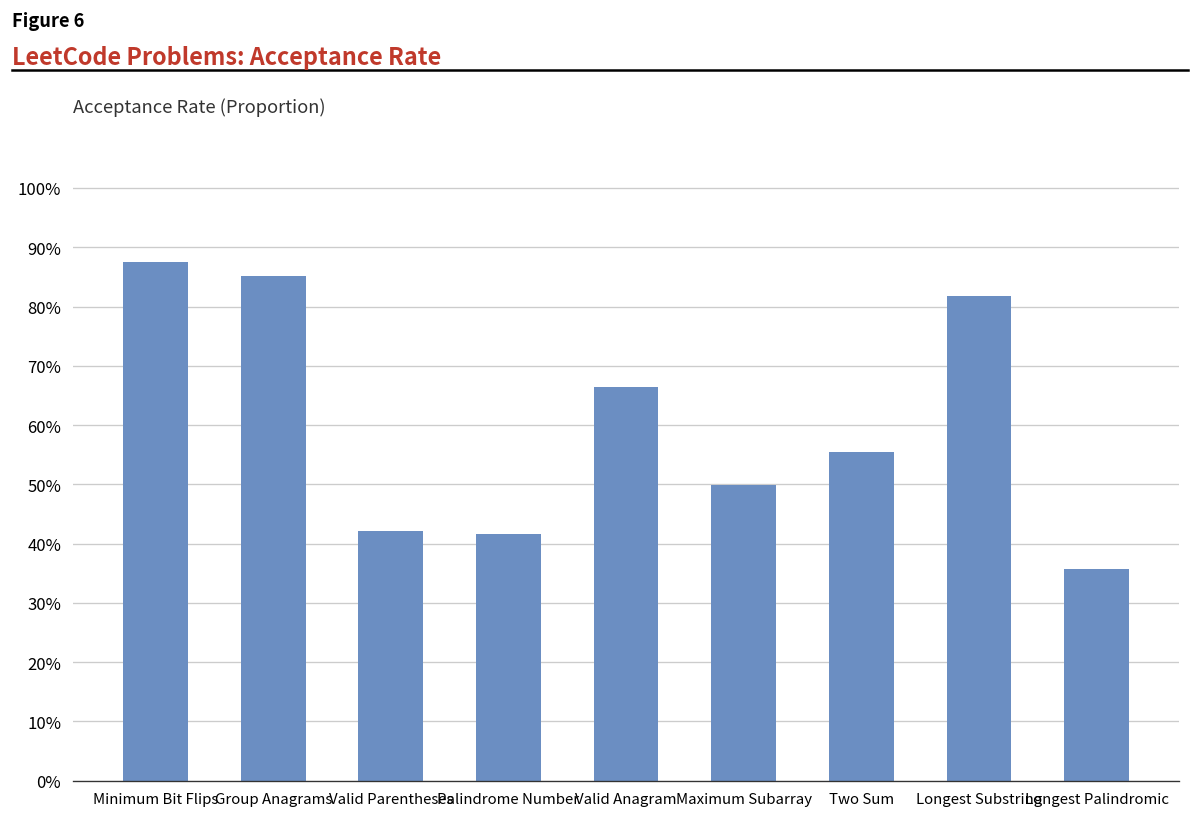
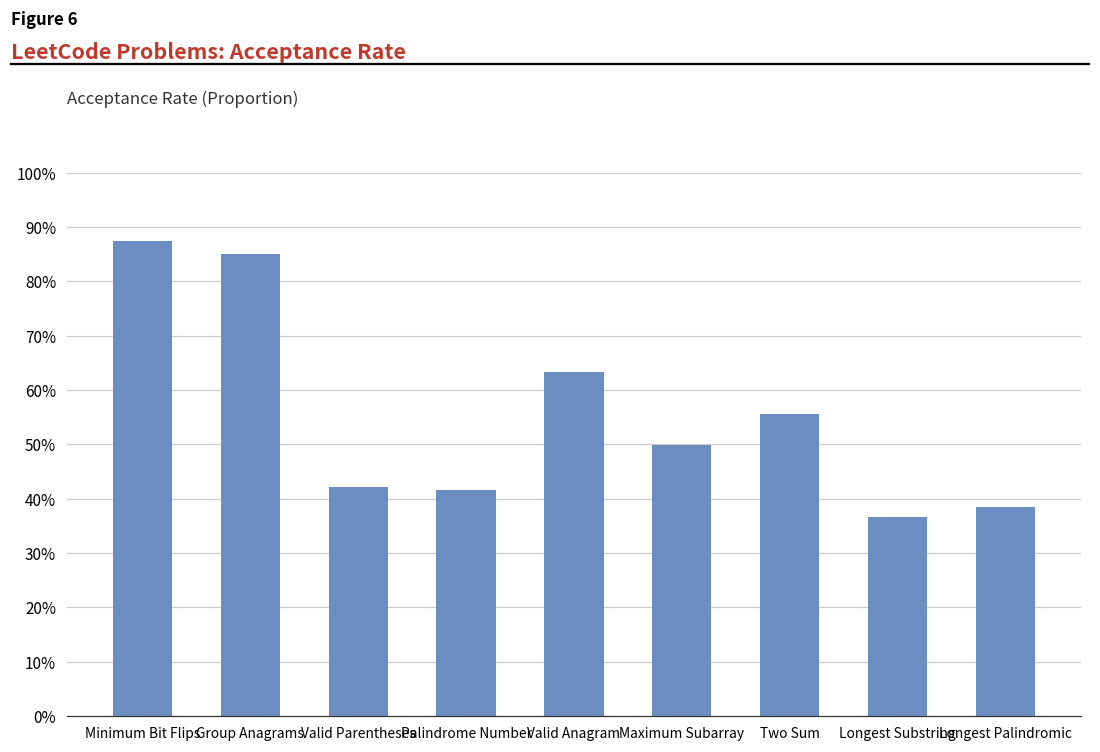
  {
    "Minimum Bit Flips": "88%",
    "Group Anagrams": "85%",
    "Valid Parentheses": "42%",
    "Palindrome Number": "42%",
-   "Valid Anagram": "66%",
+   "Valid Anagram": "63%",
    "Maximum Subarray": "50%",
    "Two Sum": "56%",
-   "Longest Substring": "82%",
-   "Longest Palindromic": "36%"
+   "Longest Substring": "37%",
+   "Longest Palindromic": "38%"
  }
